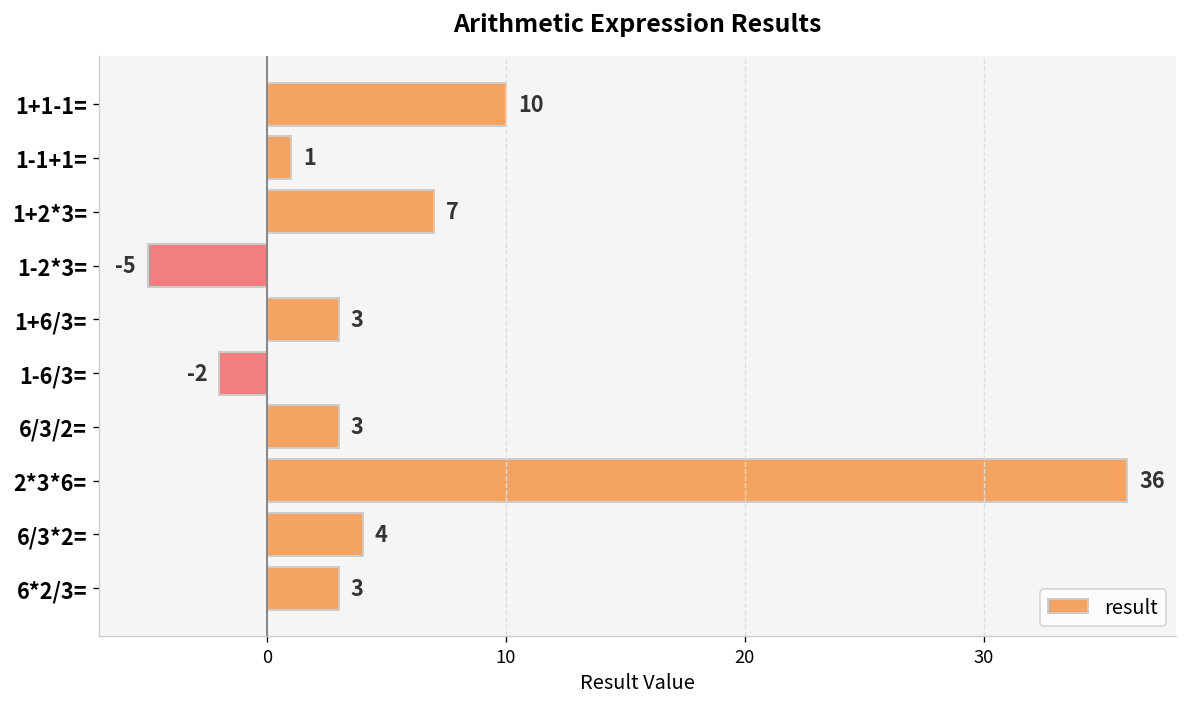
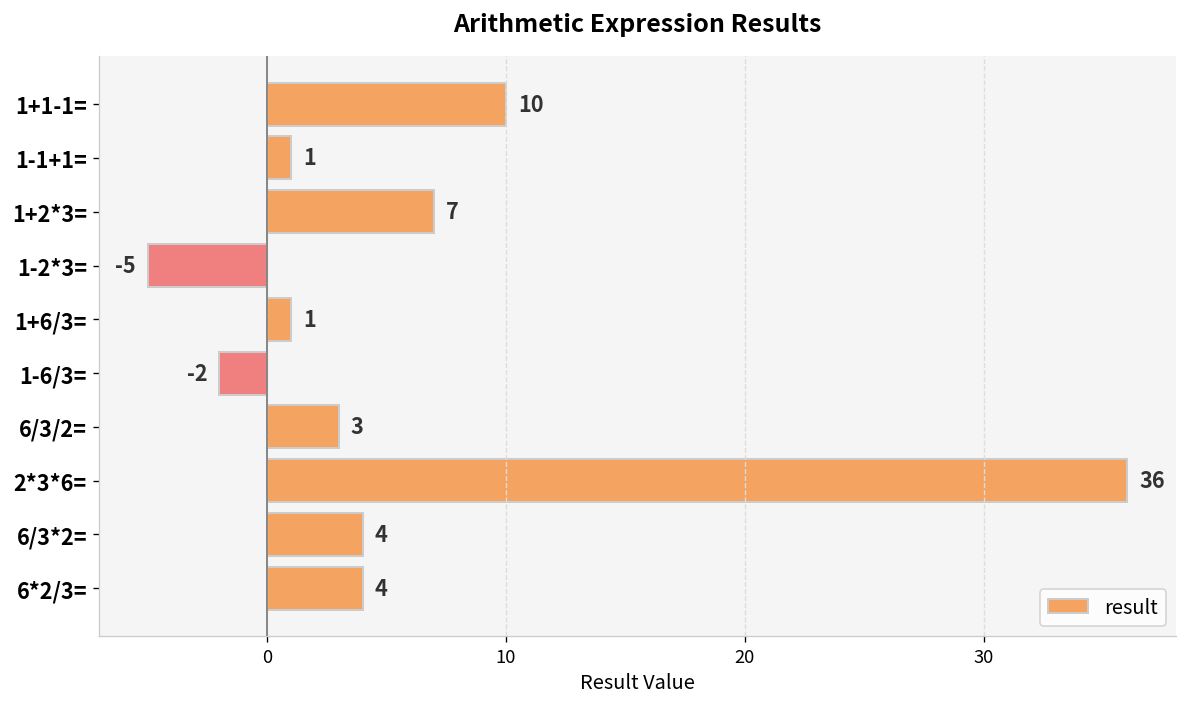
  {
    "1+1-1=": 10,
    "1-1+1=": 1,
    "1+2*3=": 7,
    "1-2*3=": -5,
-   "1+6/3=": 3,
+   "1+6/3=": 1,
    "1-6/3=": -2,
    "6/3/2=": 3,
    "2*3*6=": 36,
    "6/3*2=": 4,
-   "6*2/3=": 3
+   "6*2/3=": 4
  }
